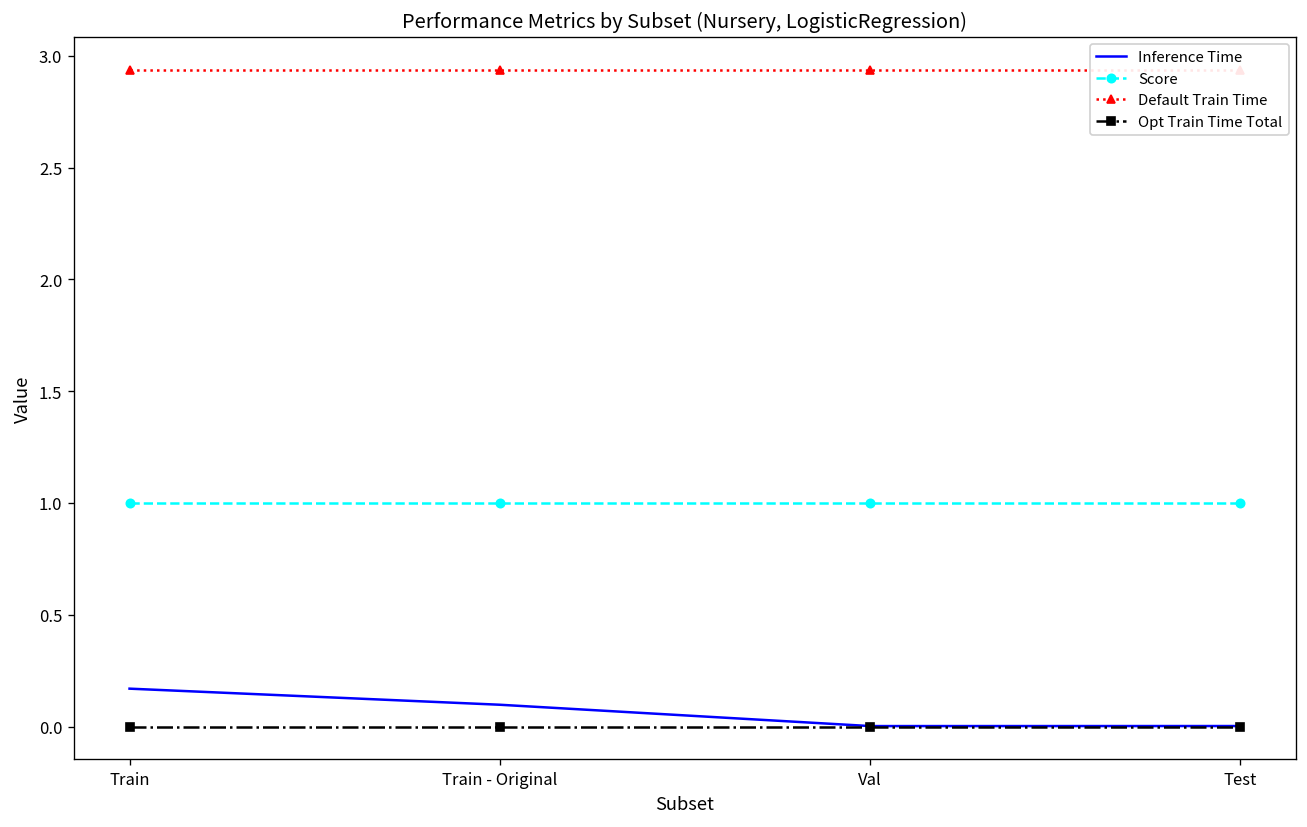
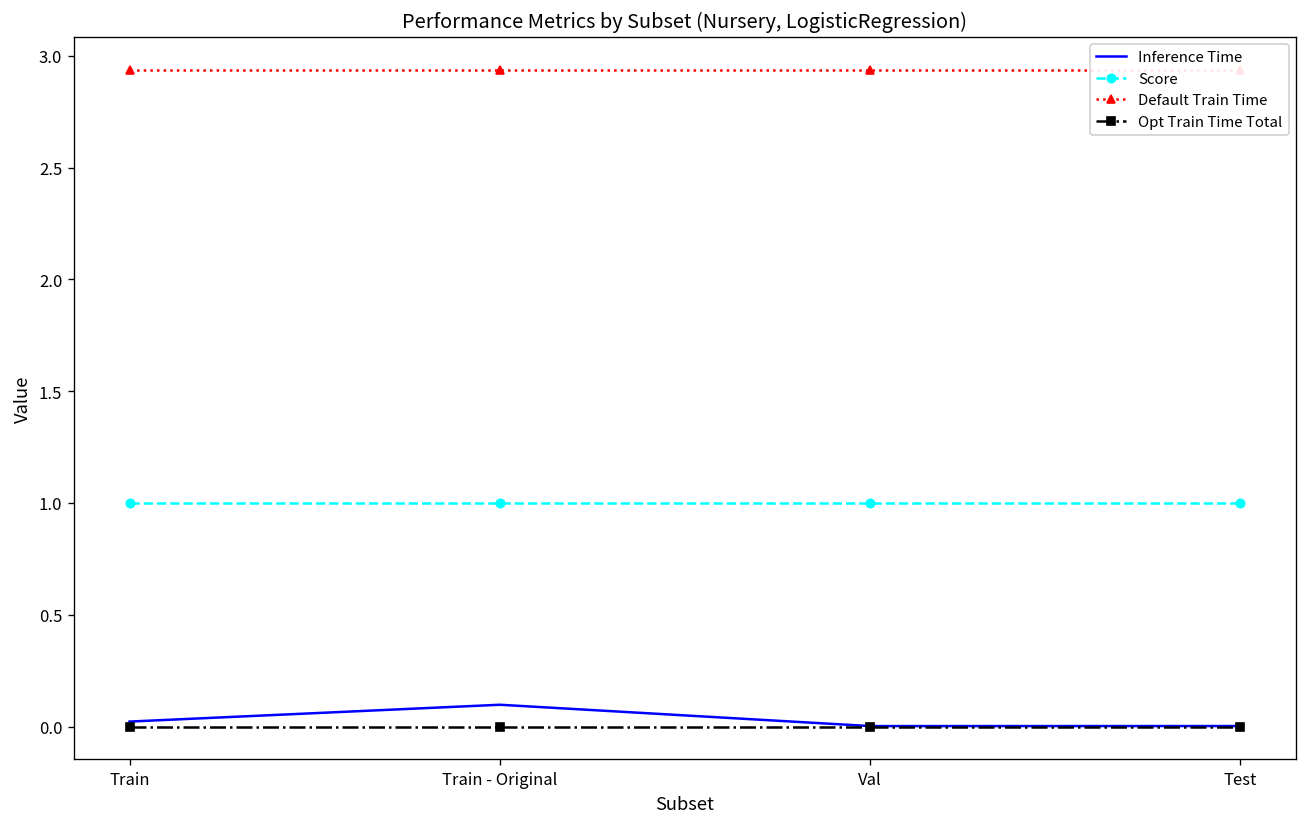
  {
    "Inference Time": {
-     "Train": 0.17,
+     "Train": 0.02,
      "Train - Original": 0.10
    },
    "Score": {
      "Train": 1.00,
      "Train - Original": 1.00,
      "Val": 1.00,
      "Test": 1.00
    },
    "Default Train Time": {
      "Train": 2.94,
      "Train - Original": 2.94,
      "Val": 2.94
    },
    "Opt Train Time Total": {
      "Train": 0.00,
      "Train - Original": 0.00
    }
  }
